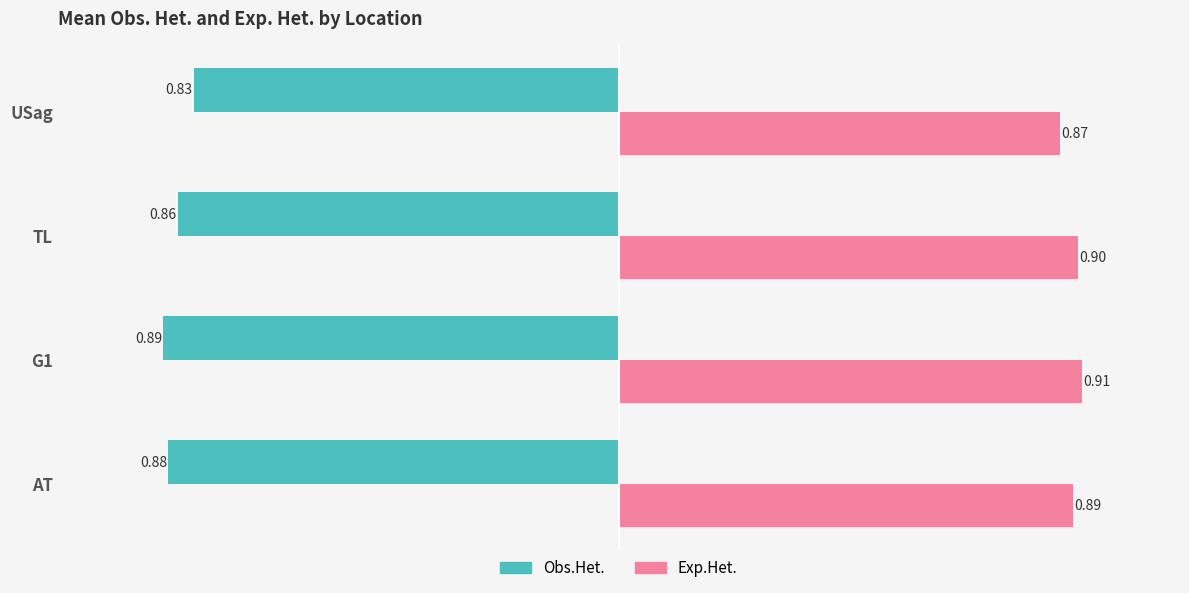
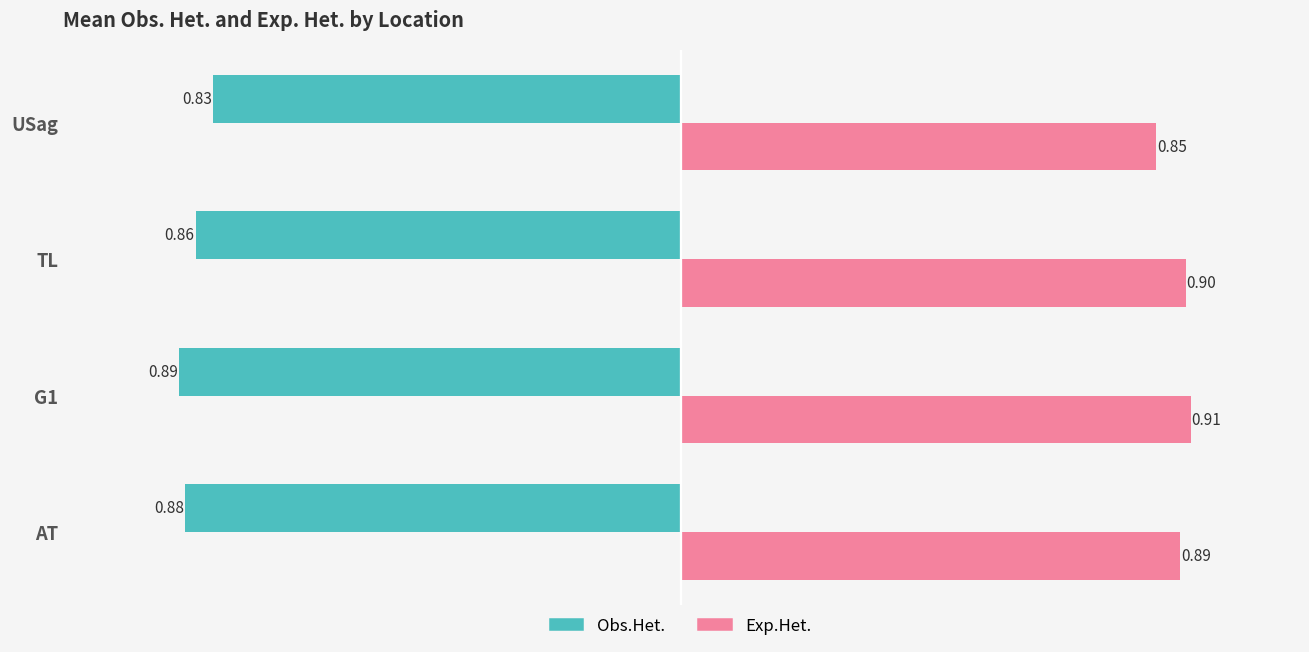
  {
    "Exp.Het.": {
-     "USag": 0.87,
+     "USag": 0.85,
      "TL": 0.90,
      "G1": 0.91,
      "AT": 0.89
    }
  }
